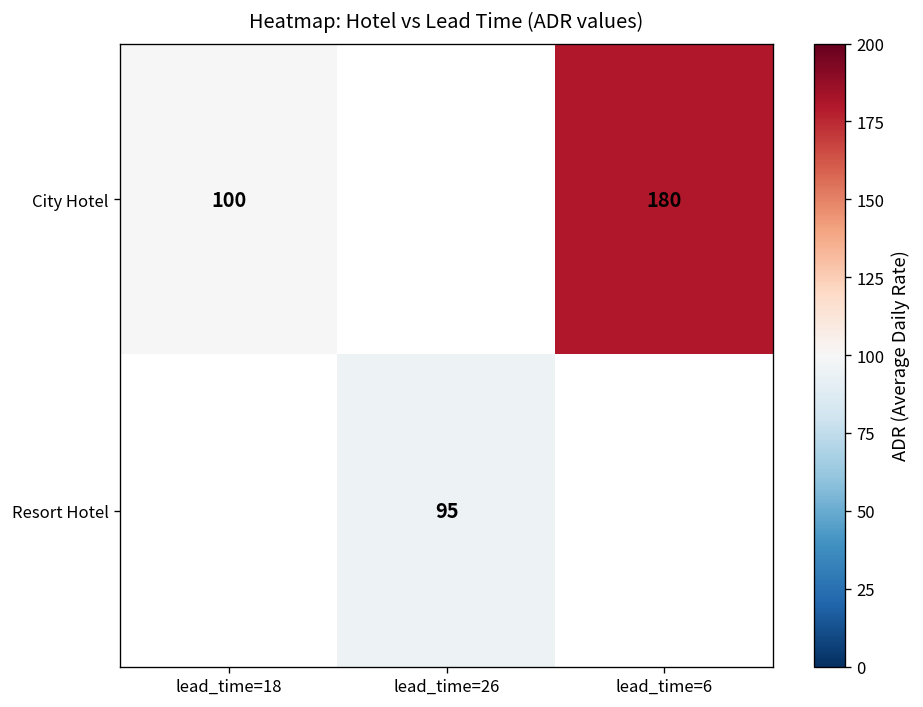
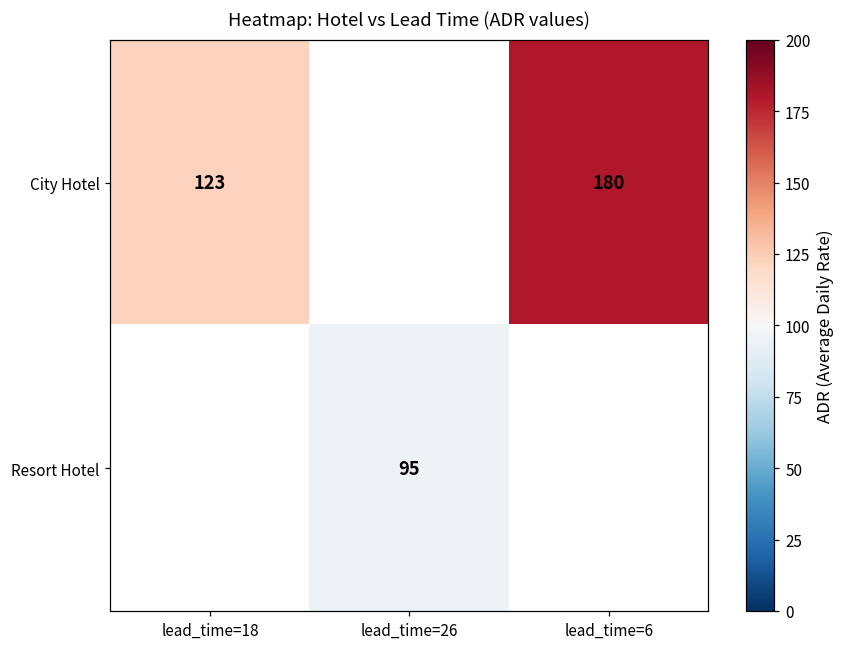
  {
    "City Hotel": {
-     "lead_time=18": 100,
+     "lead_time=18": 123,
      "lead_time=6": 180
    },
    "Resort Hotel": {
      "lead_time=26": 95
    }
  }
